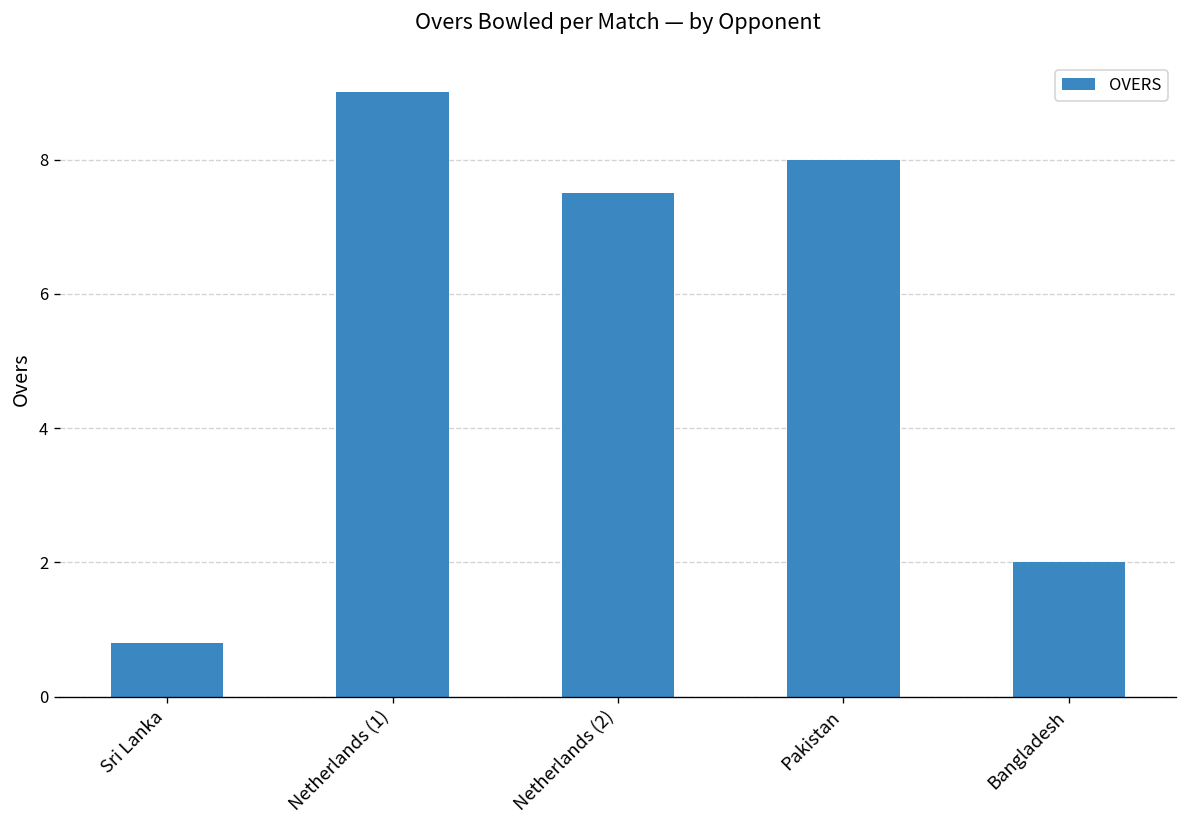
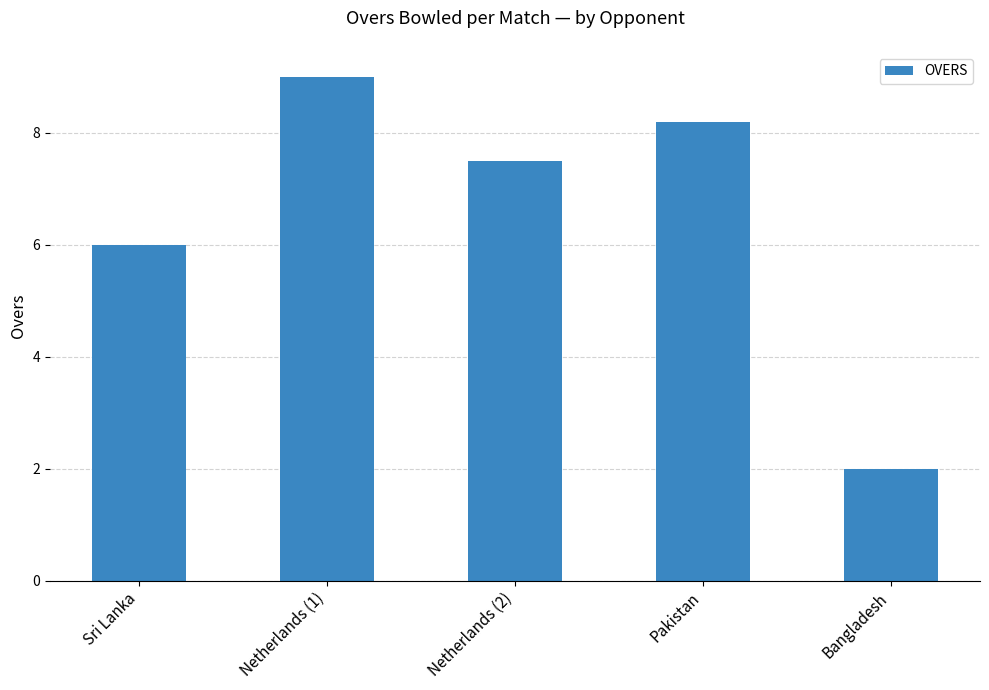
  {
-   "Sri Lanka": 0.8,
+   "Sri Lanka": 6.0,
    "Netherlands (1)": 9.0,
    "Netherlands (2)": 7.5,
-   "Pakistan": 8.0,
+   "Pakistan": 8.2,
    "Bangladesh": 2.0
  }
